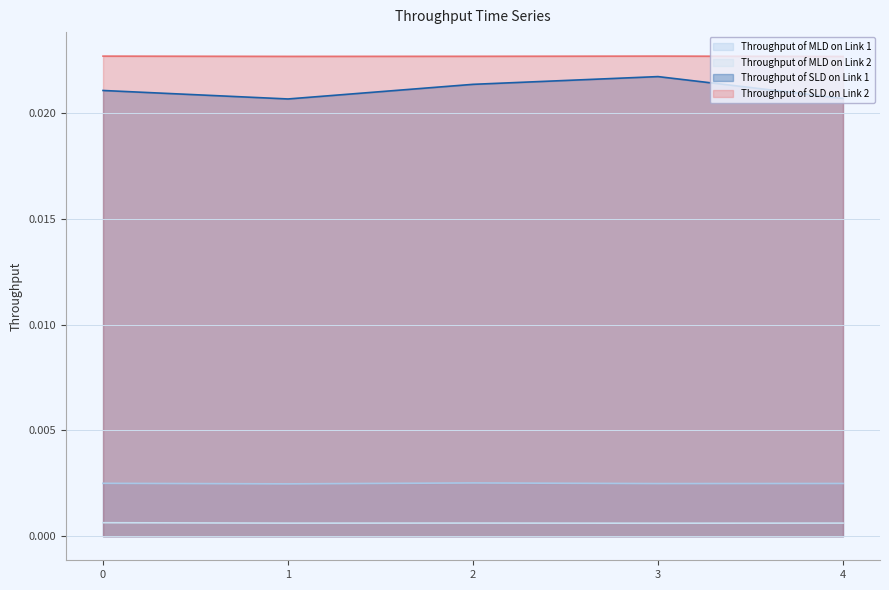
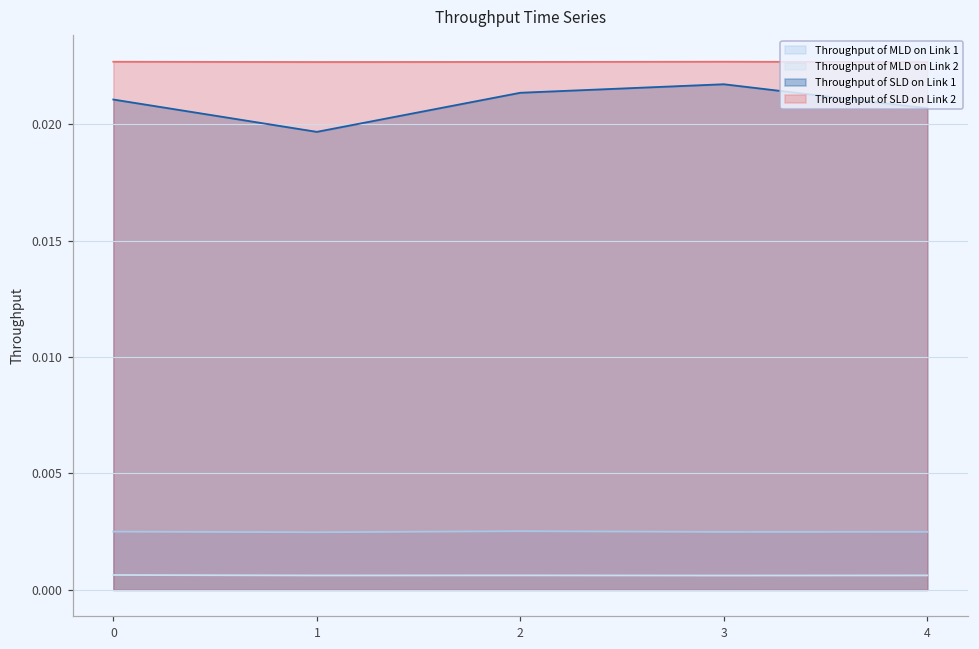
  {
    "Throughput of SLD on Link 1": {
      "0": 0.0211,
-     "1": 0.0207,
+     "1": 0.0197,
      "2": 0.0214,
      "3": 0.0217
    },
    "Throughput of SLD on Link 2": {
      "0": 0.0227,
      "1": 0.0227,
      "2": 0.0227,
      "3": 0.0227
    }
  }
